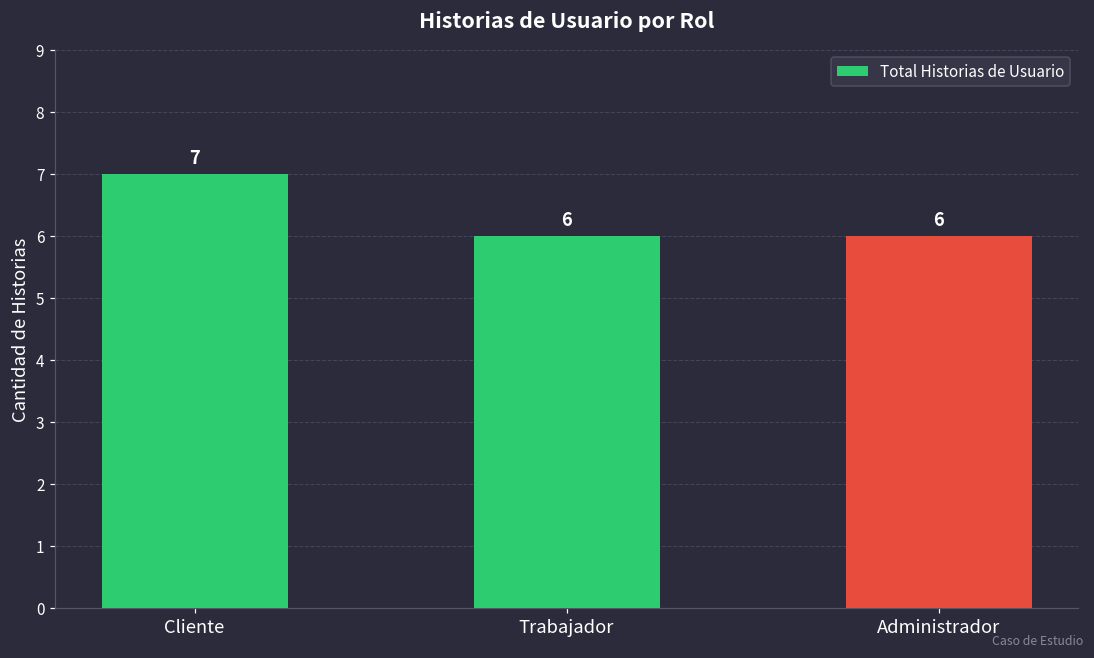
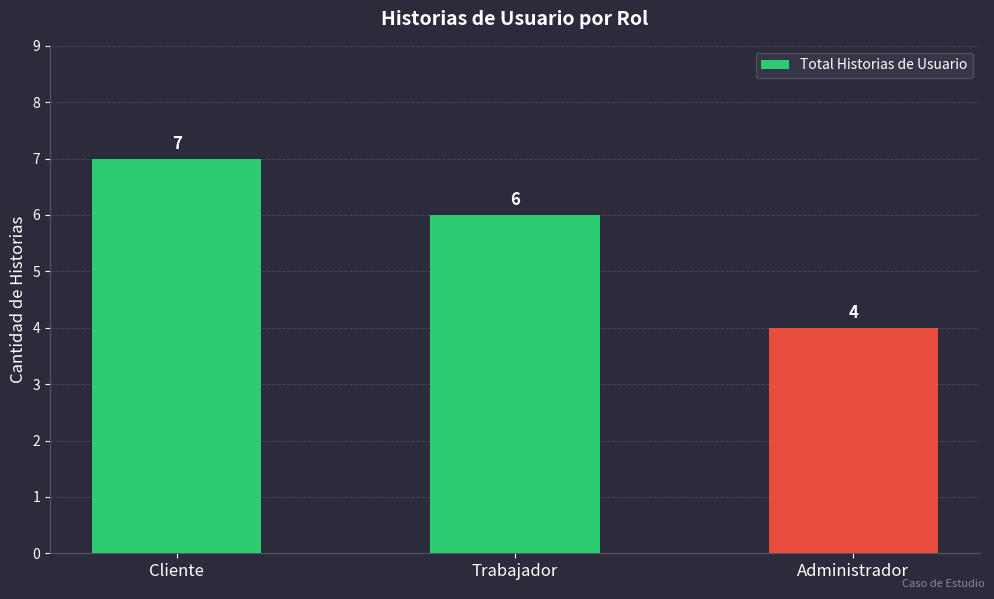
  {
    "Cliente": 7,
    "Trabajador": 6,
-   "Administrador": 6
+   "Administrador": 4
  }
